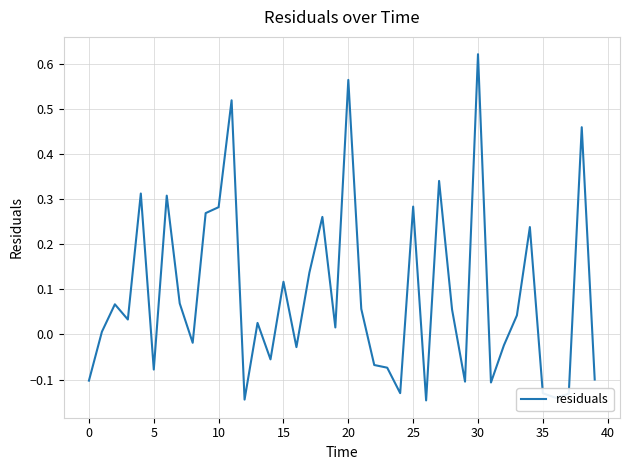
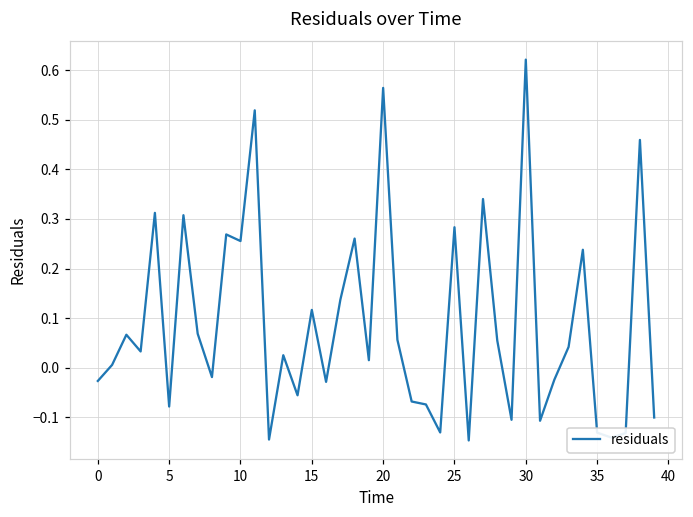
  {
-   "0": -0.10,
+   "0": -0.03,
    "5": -0.08,
-   "10": 0.28,
+   "10": 0.26,
    "15": 0.12,
    "20": 0.56,
    "25": 0.28,
    "30": 0.62
  }
